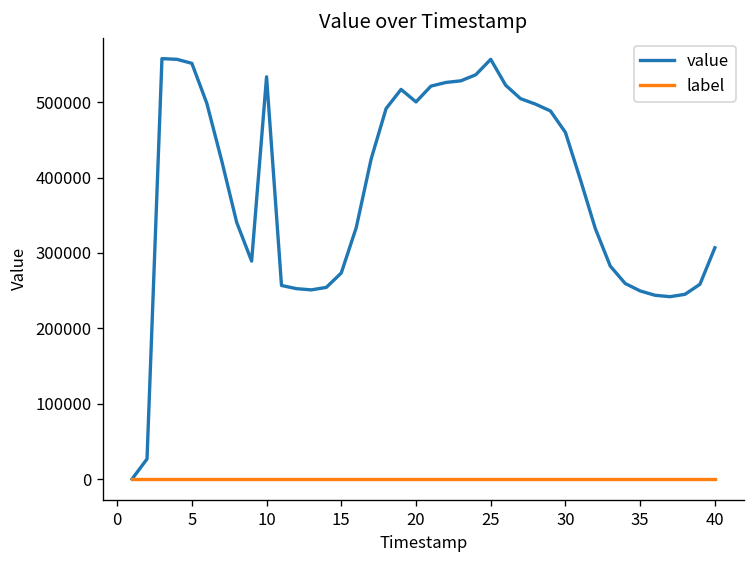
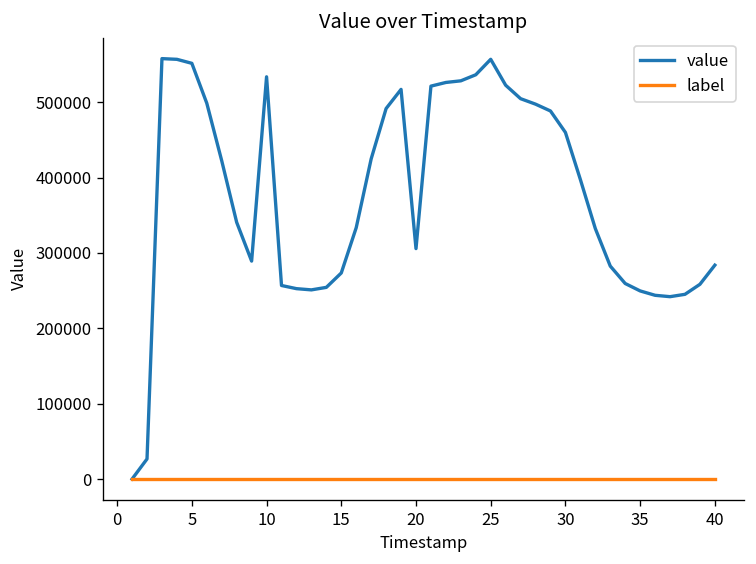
  {
    "value": {
      "5": 550000,
      "10": 530000,
      "15": 270000,
-     "20": 500000,
+     "20": 310000,
      "25": 560000,
      "30": 460000,
      "35": 250000,
-     "40": 310000
+     "40": 280000
    },
    "label": {
      "5": 0,
      "10": 0,
      "15": 0,
      "20": 0,
      "25": 0,
      "30": 0,
      "35": 0,
      "40": 0
    }
  }
